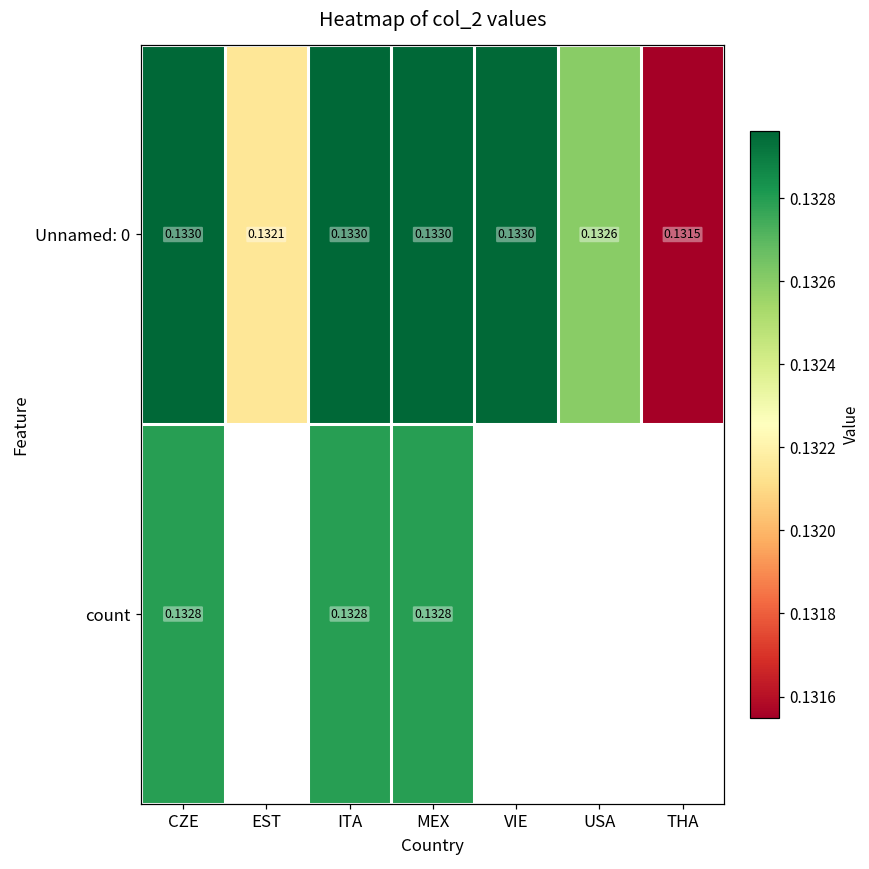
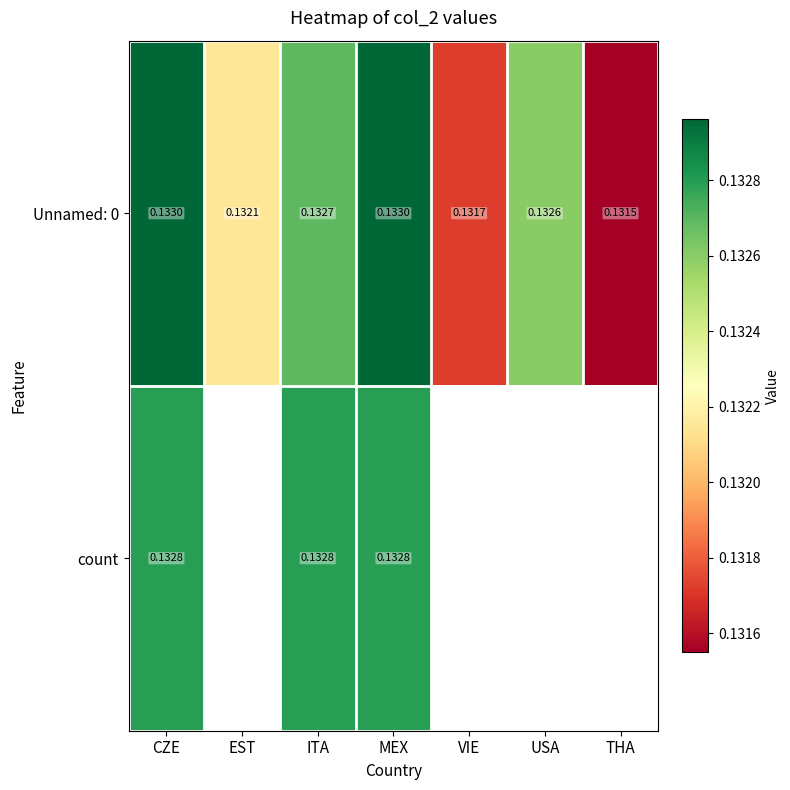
  {
    "Unnamed: 0": {
-     "ITA": 0.1330,
-     "VIE": 0.1330
+     "ITA": 0.1327,
+     "VIE": 0.1317
    }
  }
